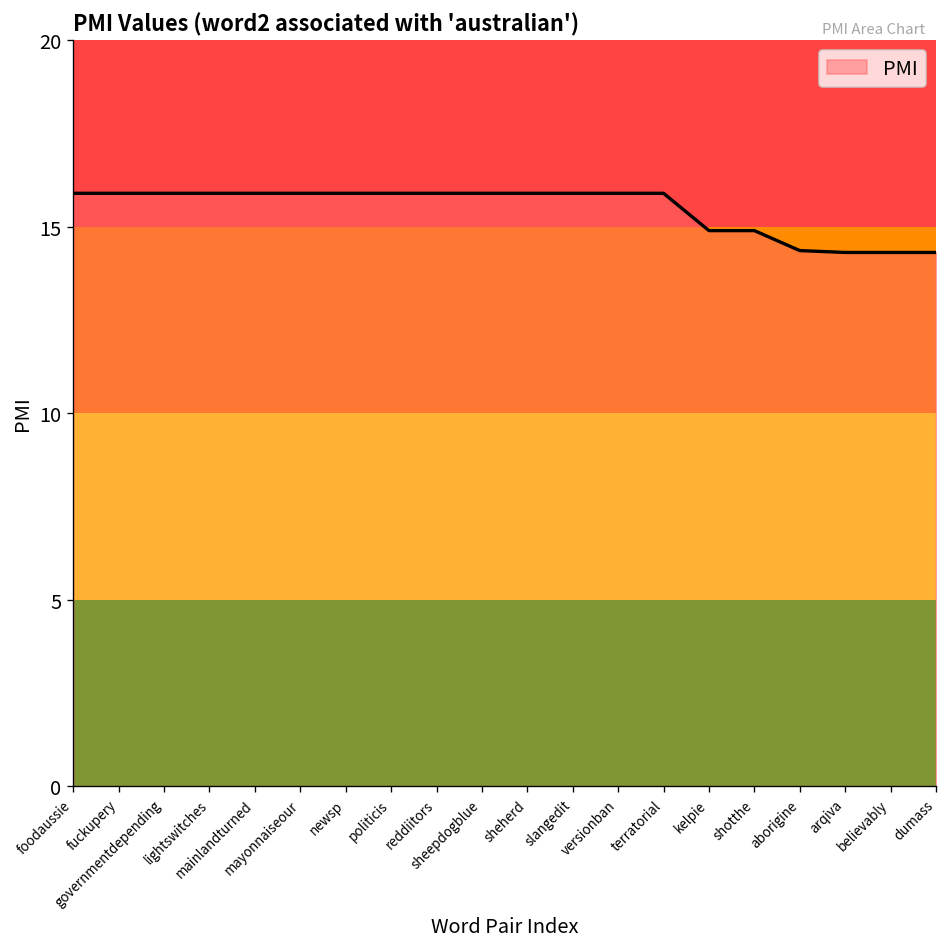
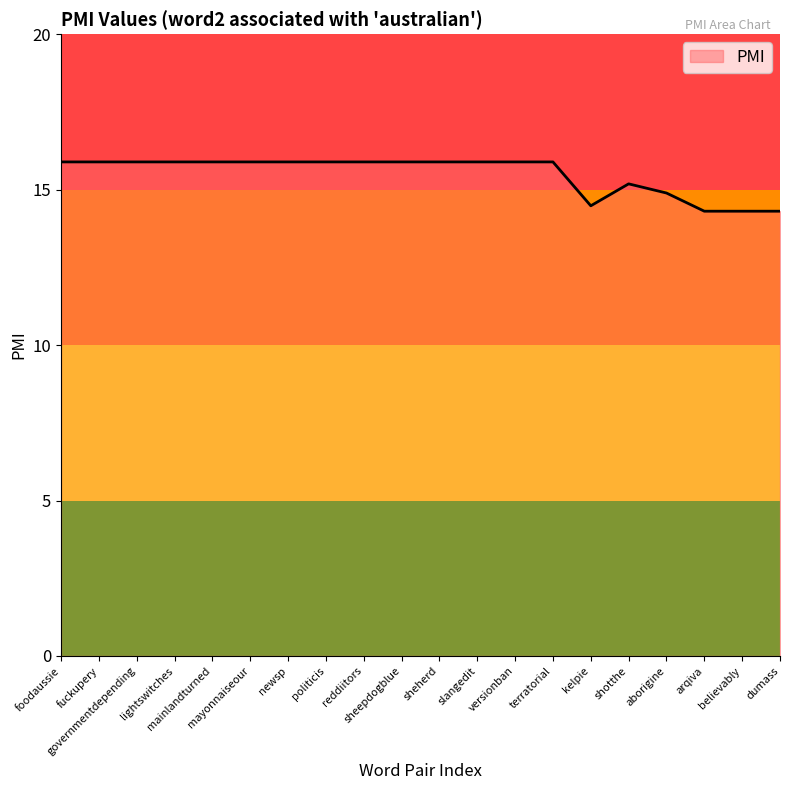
  {
    "foodaussie": 15.9,
    "fuckupery": 15.9,
    "governmentdepending": 15.9,
    "lightswitches": 15.9,
    "mainlandturned": 15.9,
    "mayonnaiseour": 15.9,
    "newsp": 15.9,
    "politicis": 15.9,
    "reddiitors": 15.9,
    "sheepdogblue": 15.9,
    "sheherd": 15.9,
    "slangedit": 15.9,
    "versionban": 15.9,
    "terratorial": 15.9,
-   "kelpie": 14.9,
-   "shotthe": 14.9,
-   "aborigine": 14.4,
+   "kelpie": 14.5,
+   "shotthe": 15.2,
+   "aborigine": 14.9,
    "arqiva": 14.3,
    "believably": 14.3,
    "dumass": 14.3
  }
